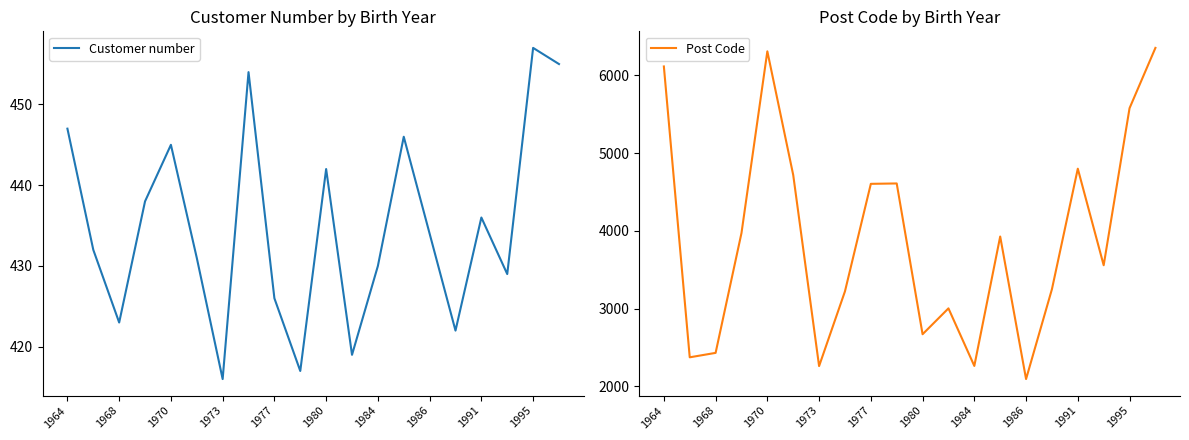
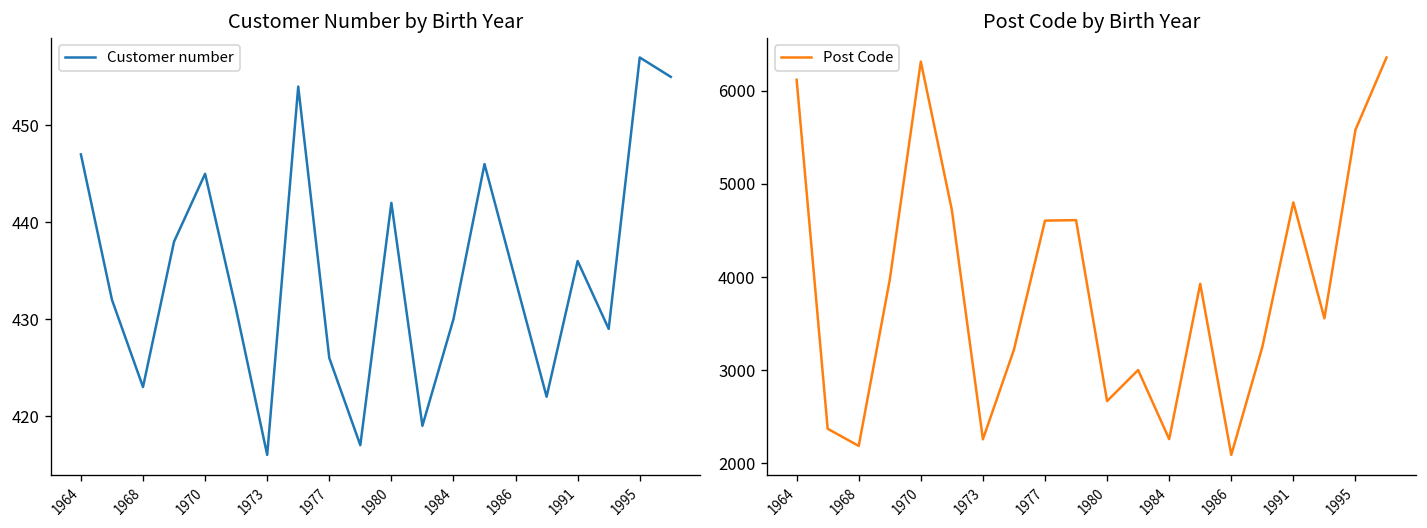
  {
    "Customer Number by Birth Year": {
      "1964": 447,
      "1968": 423,
      "1970": 445,
      "1973": 416,
      "1977": 426,
      "1980": 442,
      "1984": 430,
      "1986": 434,
      "1991": 436,
      "1995": 457
    },
    "Post Code by Birth Year": {
      "1964": 6100,
-     "1968": 2400,
+     "1968": 2200,
      "1970": 6300,
      "1973": 2300,
      "1977": 4600,
      "1980": 2700,
      "1984": 2300,
      "1986": 2100,
      "1991": 4800,
      "1995": 5600
    }
  }
